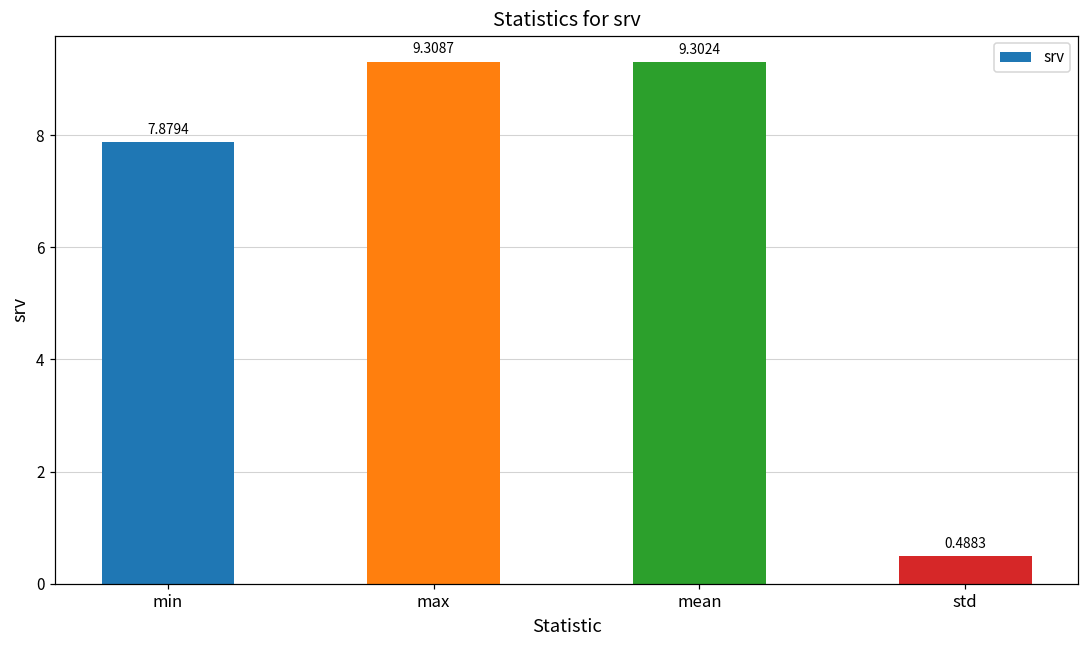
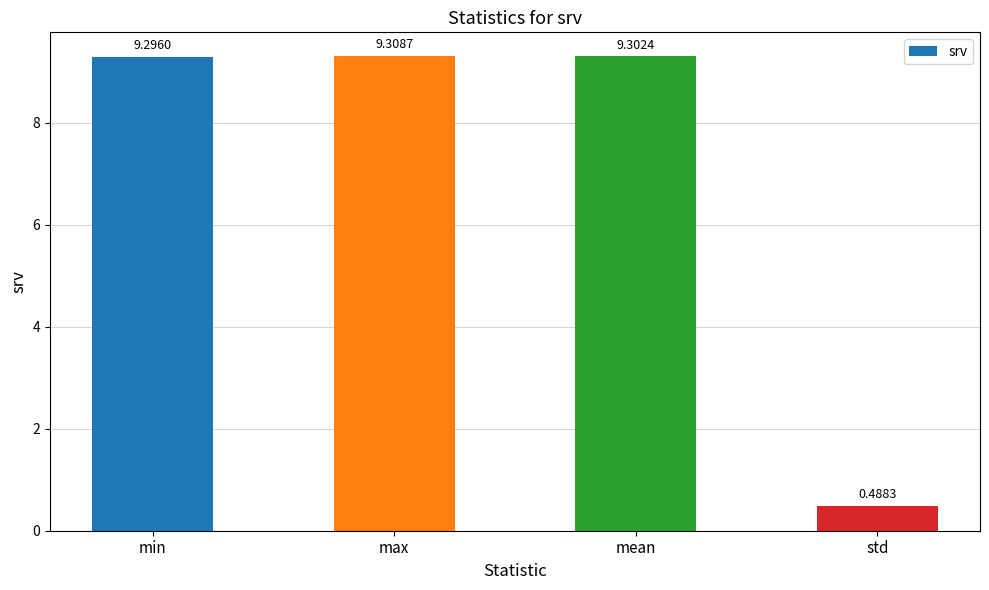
  {
-   "min": 7.8794,
+   "min": 9.2960,
    "max": 9.3087,
    "mean": 9.3024,
    "std": 0.4883
  }
